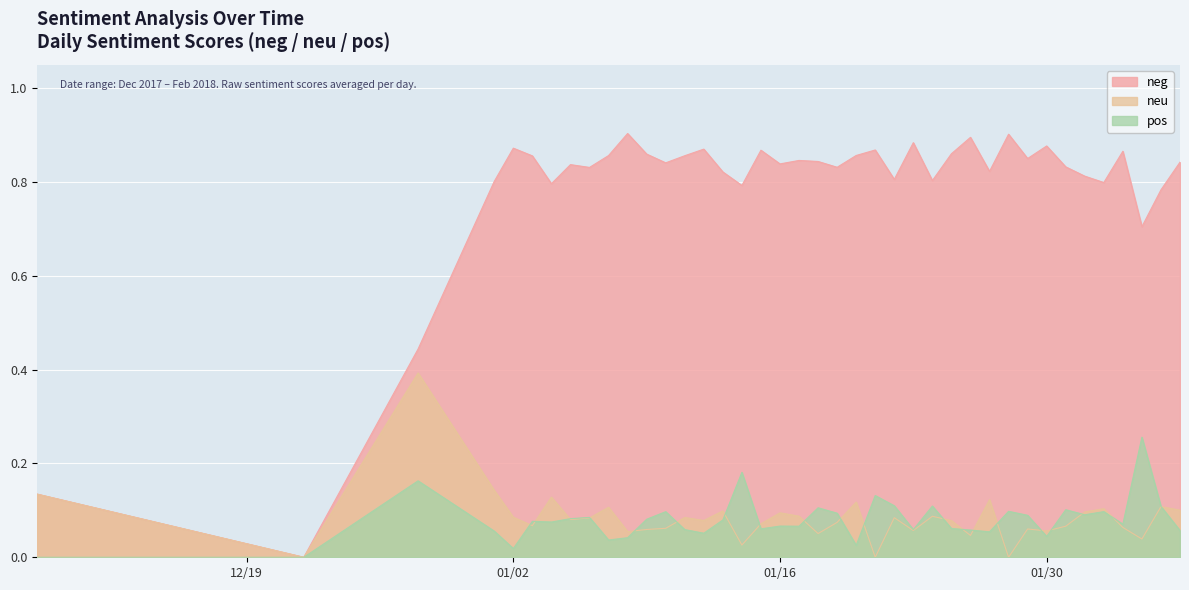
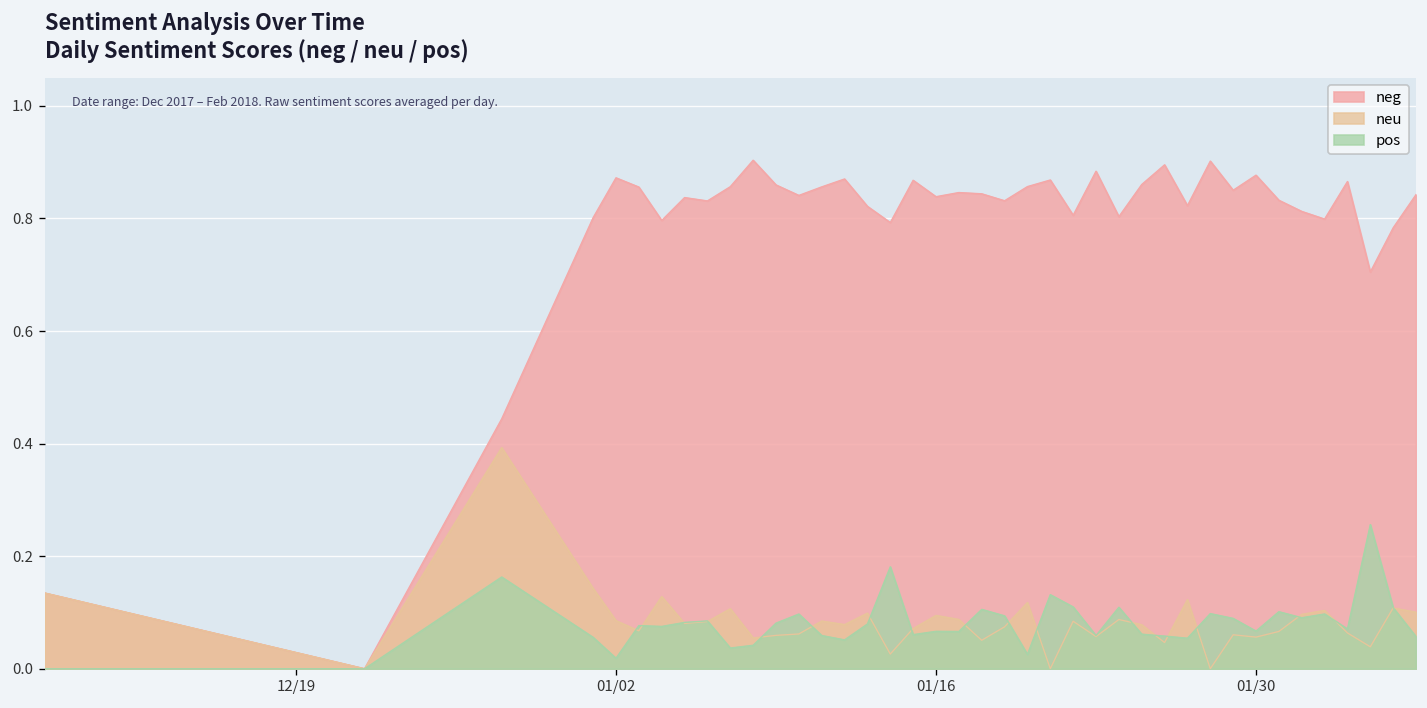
  {
    "pos": {
      "01/02": 0.02,
      "01/16": 0.07,
-     "01/30": 0.04
+     "01/30": 0.07
    }
  }
